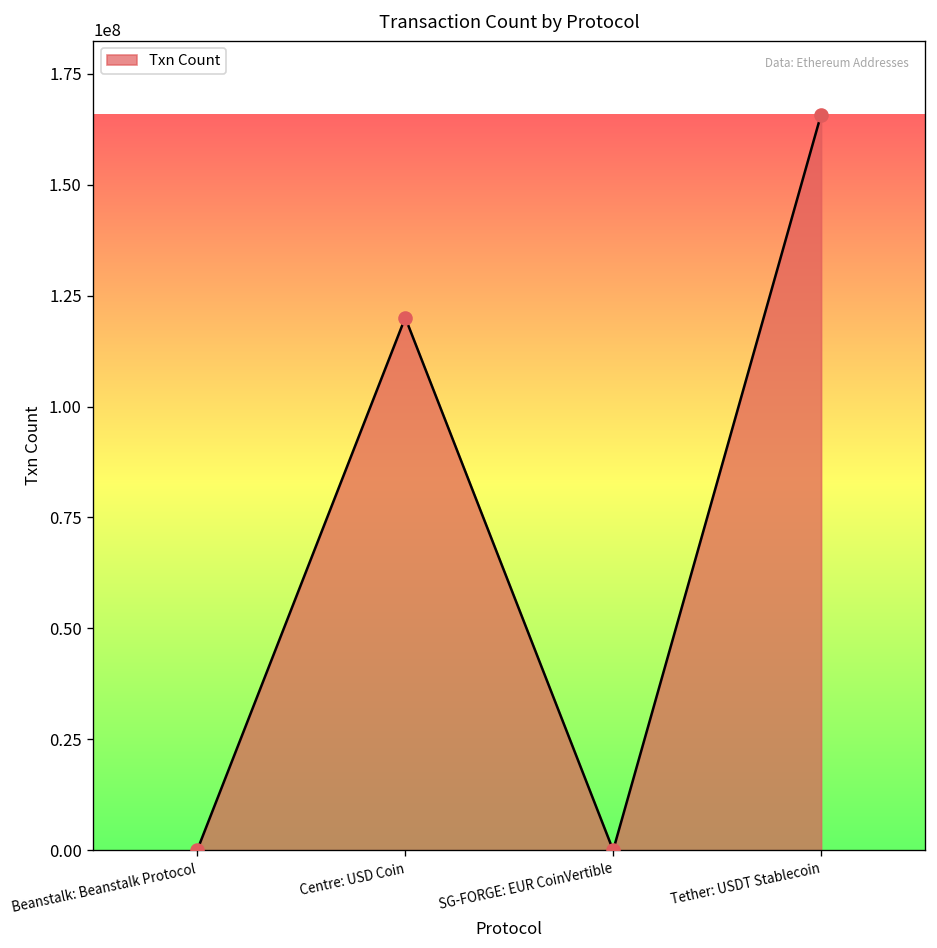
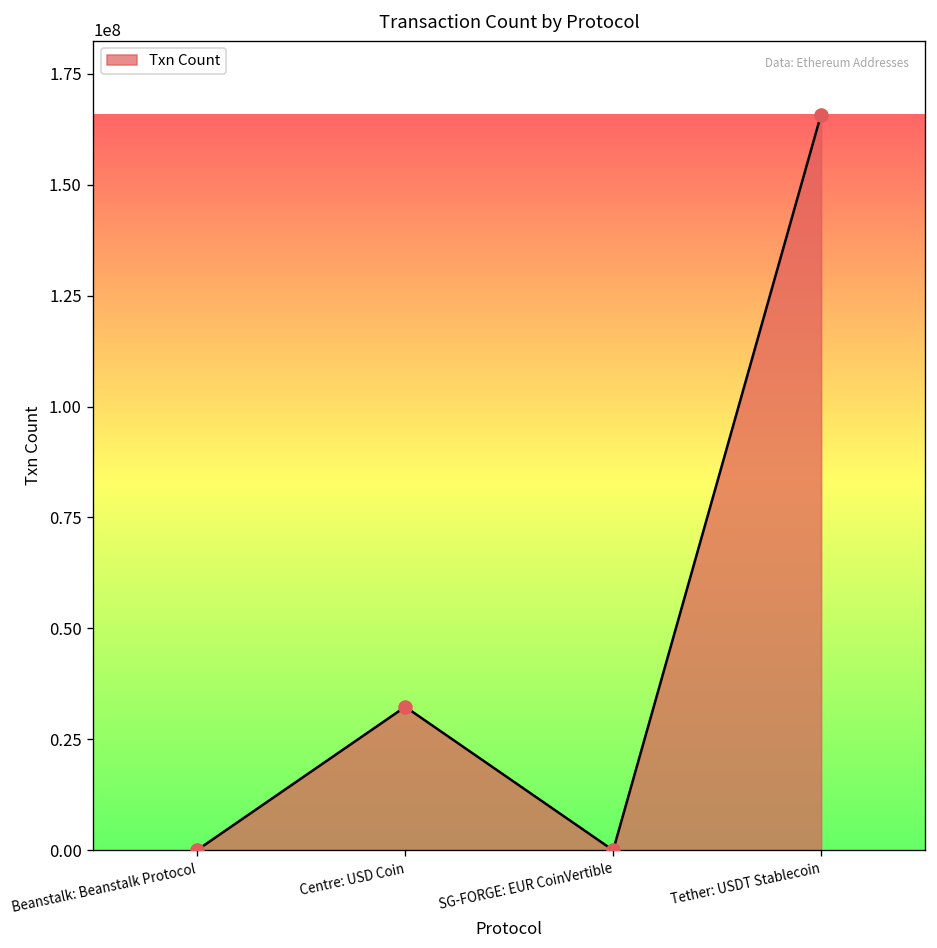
  {
    "Beanstalk: Beanstalk Protocol": 0,
-   "Centre: USD Coin": 120000000,
+   "Centre: USD Coin": 32000000,
    "SG-FORGE: EUR CoinVertible": 0,
    "Tether: USDT Stablecoin": 166000000
  }
